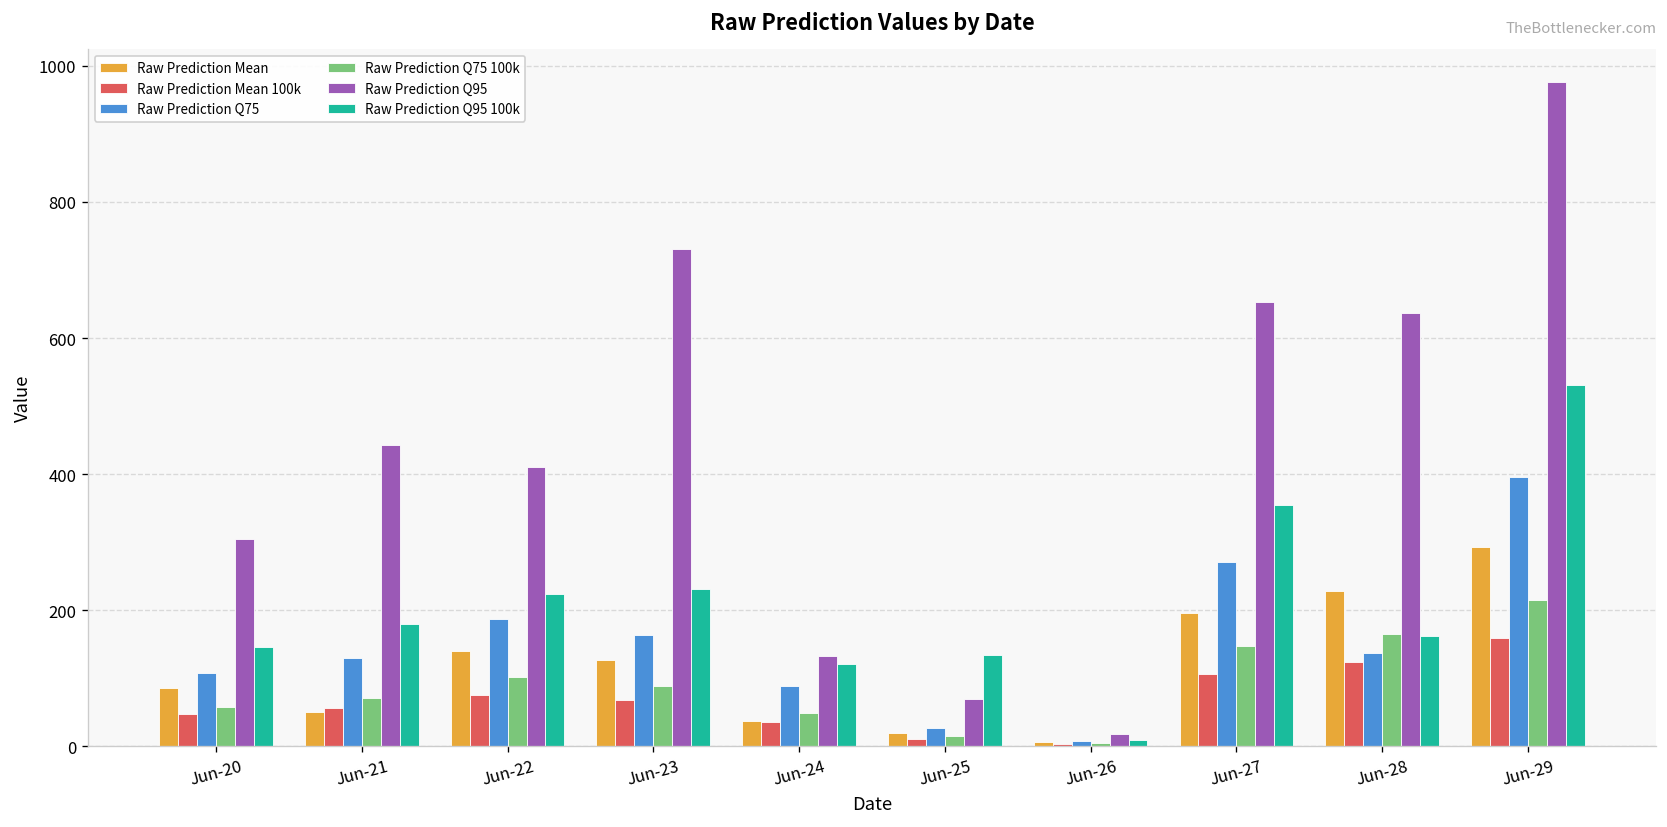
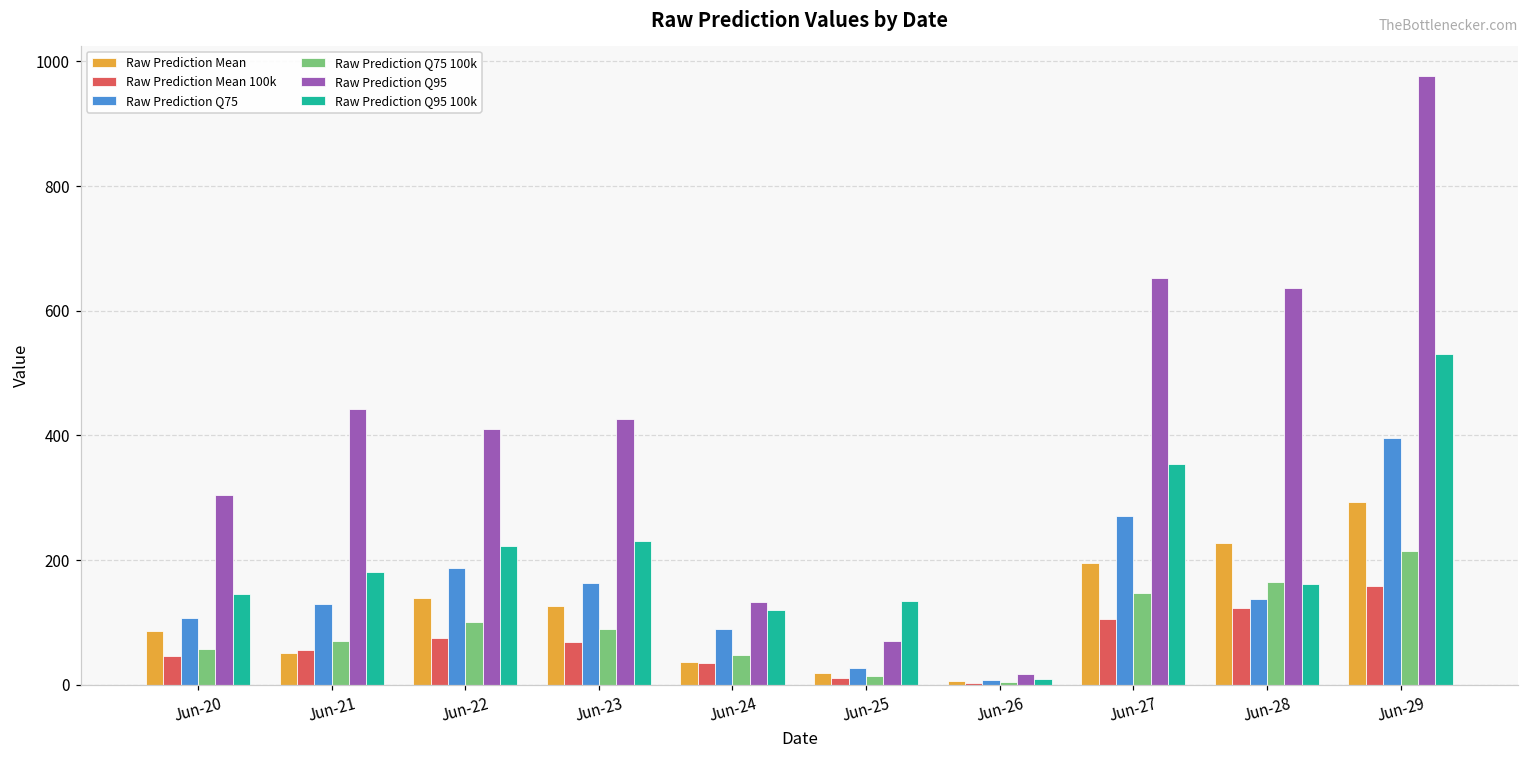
  {
    "Raw Prediction Mean": {
      "Jun-20": 90,
      "Jun-21": 50,
      "Jun-22": 140,
      "Jun-23": 130,
      "Jun-24": 40,
      "Jun-25": 20,
      "Jun-26": 10,
      "Jun-27": 200,
      "Jun-28": 230,
      "Jun-29": 290
    },
    "Raw Prediction Mean 100k": {
      "Jun-20": 50,
      "Jun-21": 60,
      "Jun-22": 80,
      "Jun-23": 70,
      "Jun-24": 40,
      "Jun-25": 10,
      "Jun-27": 110,
      "Jun-28": 120,
      "Jun-29": 160
    },
    "Raw Prediction Q75": {
      "Jun-20": 110,
      "Jun-21": 130,
      "Jun-22": 190,
      "Jun-23": 160,
      "Jun-24": 90,
      "Jun-25": 30,
      "Jun-26": 10,
      "Jun-27": 270,
      "Jun-28": 140,
      "Jun-29": 400
    },
    "Raw Prediction Q75 100k": {
      "Jun-20": 60,
      "Jun-21": 70,
      "Jun-22": 100,
      "Jun-23": 90,
      "Jun-24": 50,
      "Jun-25": 10,
      "Jun-27": 150,
      "Jun-28": 170,
      "Jun-29": 220
    },
    "Raw Prediction Q95": {
      "Jun-20": 300,
      "Jun-21": 440,
      "Jun-22": 410,
-     "Jun-23": 730,
+     "Jun-23": 430,
      "Jun-24": 130,
      "Jun-25": 70,
      "Jun-26": 20,
      "Jun-27": 650,
      "Jun-28": 640,
      "Jun-29": 980
    },
    "Raw Prediction Q95 100k": {
      "Jun-20": 150,
      "Jun-21": 180,
      "Jun-22": 220,
      "Jun-23": 230,
      "Jun-24": 120,
      "Jun-25": 130,
      "Jun-26": 10,
      "Jun-27": 350,
      "Jun-28": 160,
      "Jun-29": 530
    }
  }
